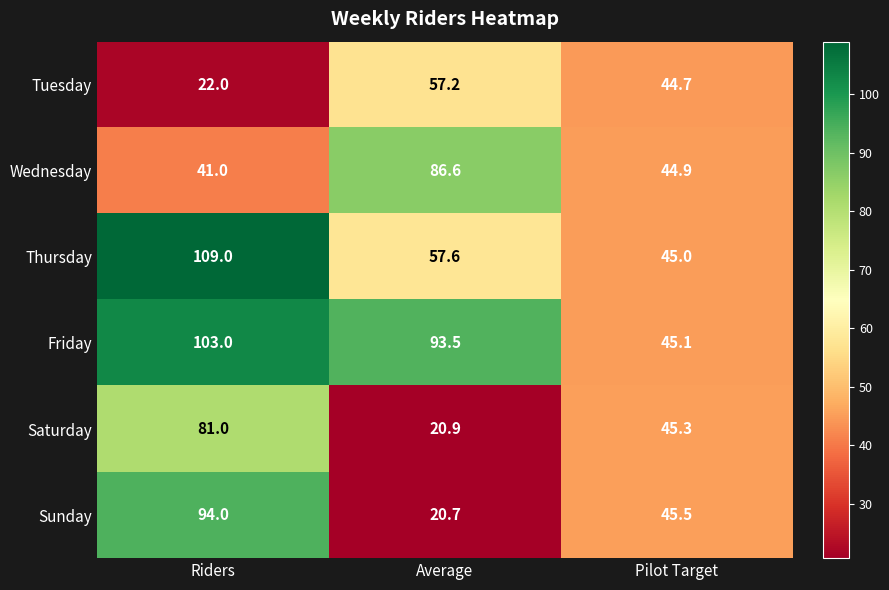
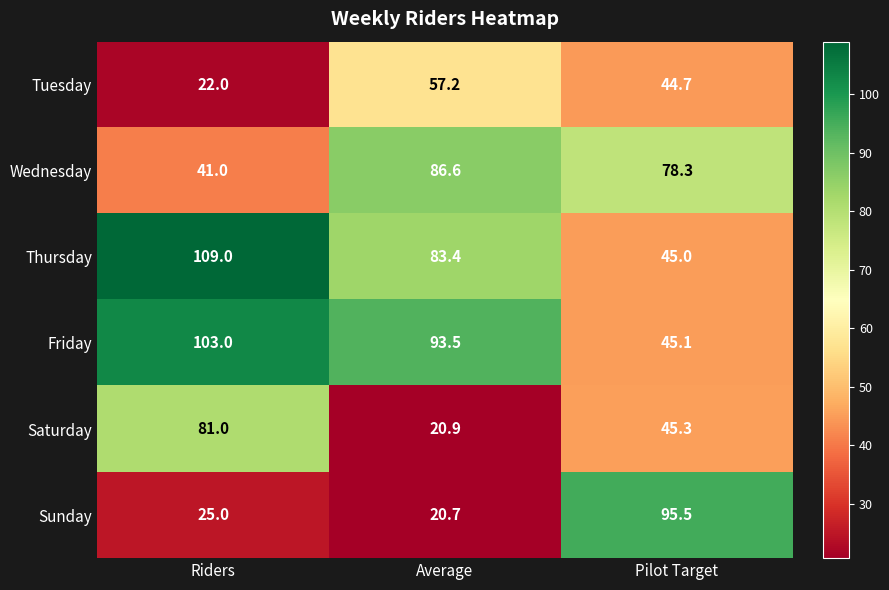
  {
    "Tuesday": {
      "Riders": 22.0,
      "Average": 57.2,
      "Pilot Target": 44.7
    },
    "Wednesday": {
      "Riders": 41.0,
      "Average": 86.6,
-     "Pilot Target": 44.9
+     "Pilot Target": 78.3
    },
    "Thursday": {
      "Riders": 109.0,
-     "Average": 57.6,
+     "Average": 83.4,
      "Pilot Target": 45.0
    },
    "Friday": {
      "Riders": 103.0,
      "Average": 93.5,
      "Pilot Target": 45.1
    },
    "Saturday": {
      "Riders": 81.0,
      "Average": 20.9,
      "Pilot Target": 45.3
    },
    "Sunday": {
-     "Riders": 94.0,
+     "Riders": 25.0,
      "Average": 20.7,
-     "Pilot Target": 45.5
+     "Pilot Target": 95.5
    }
  }
